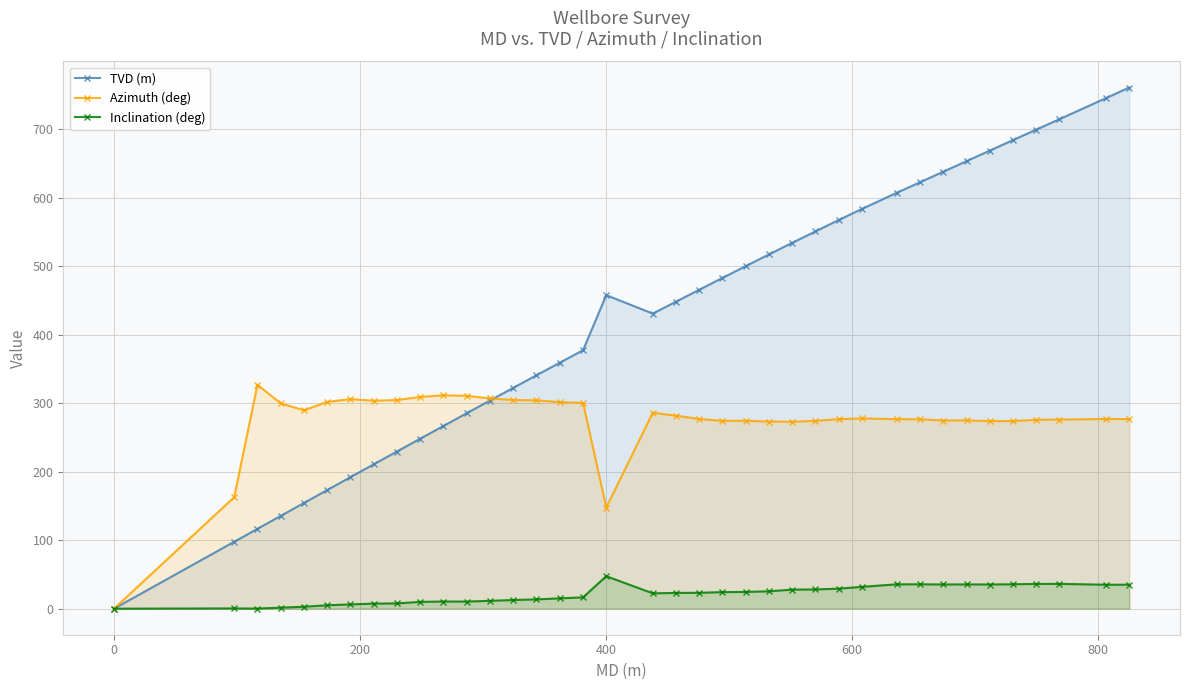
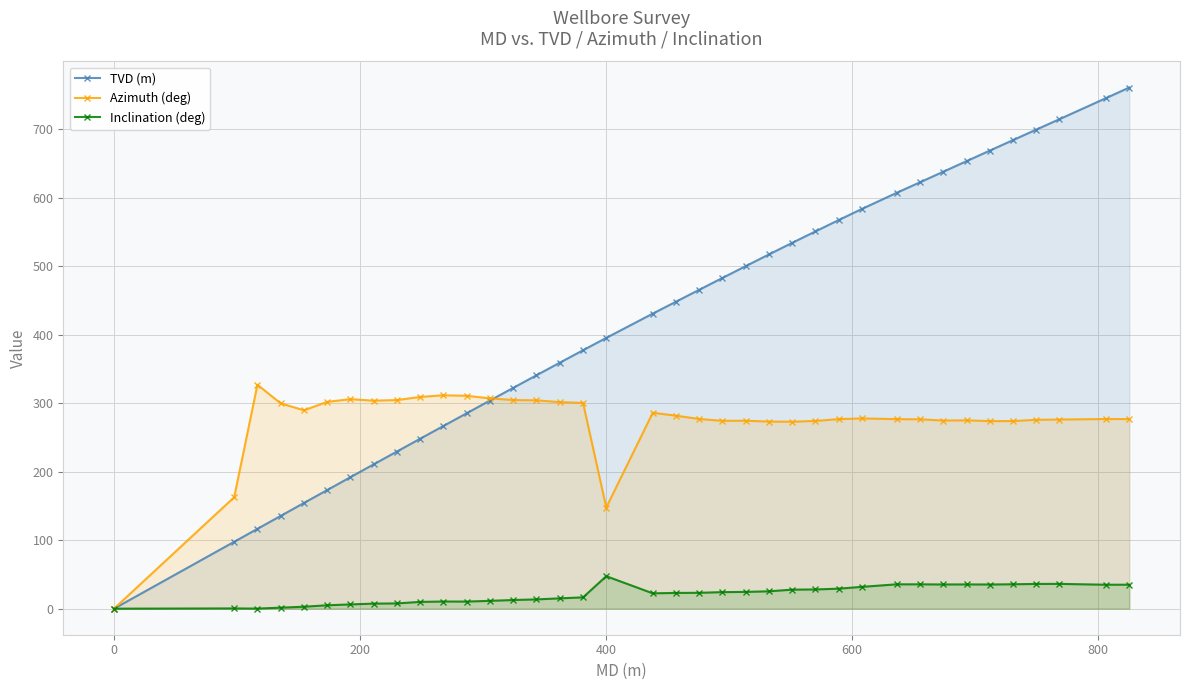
  {
    "TVD (m)": {
-     "400": 460
+     "400": 400
    },
    "Azimuth (deg)": {
      "400": 150
    },
    "Inclination (deg)": {
      "400": 50
    }
  }
